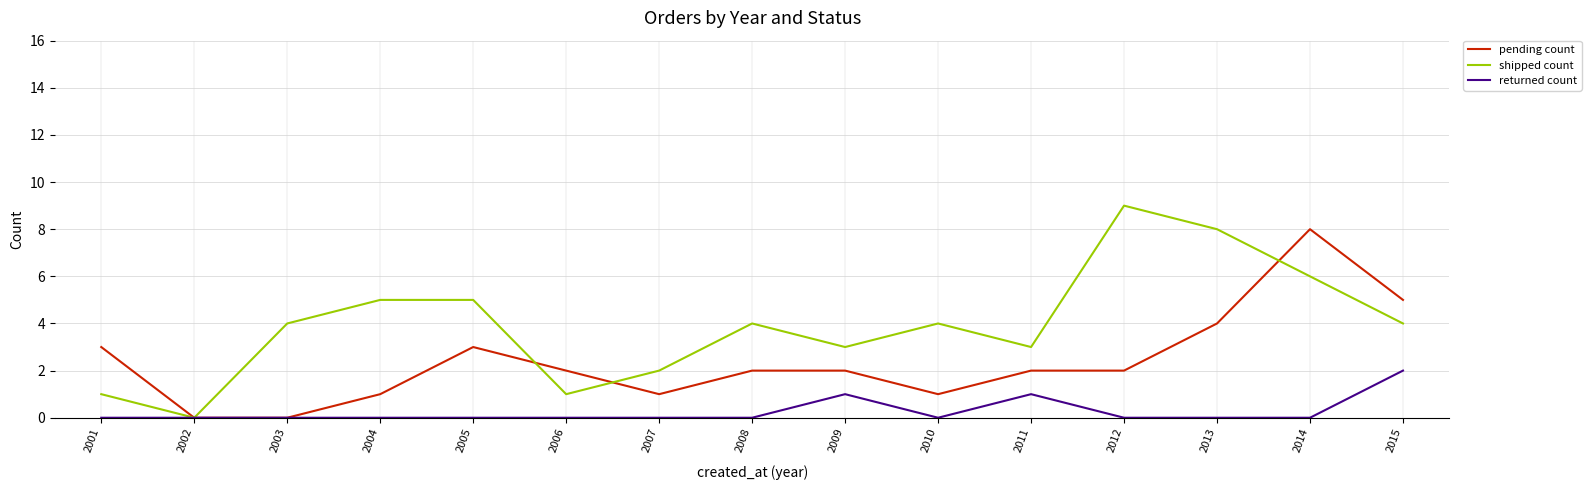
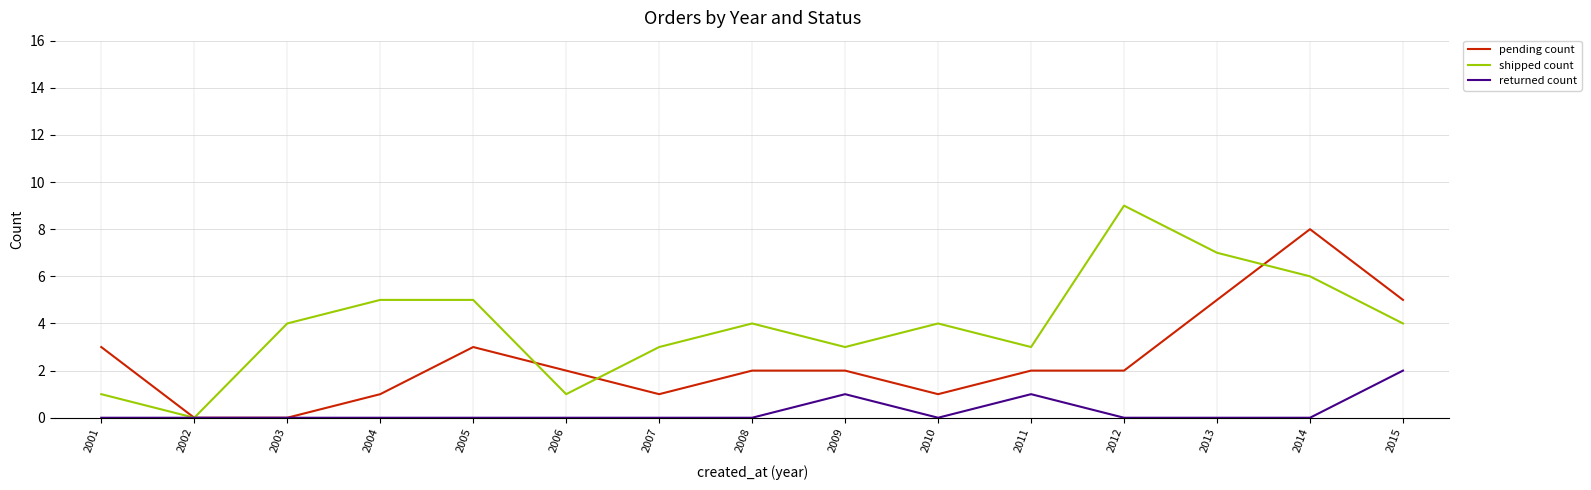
  {
    "pending count": {
      "2001": 3,
      "2004": 1,
      "2005": 3,
      "2006": 2,
      "2007": 1,
      "2008": 2,
      "2009": 2,
      "2010": 1,
      "2011": 2,
      "2012": 2,
-     "2013": 4,
+     "2013": 5,
      "2014": 8,
      "2015": 5
    },
    "shipped count": {
      "2001": 1,
      "2003": 4,
      "2004": 5,
      "2005": 5,
      "2006": 1,
-     "2007": 2,
+     "2007": 3,
      "2008": 4,
      "2009": 3,
      "2010": 4,
      "2011": 3,
      "2012": 9,
-     "2013": 8,
+     "2013": 7,
      "2014": 6,
      "2015": 4
    },
    "returned count": {
      "2001": 0,
      "2004": 0,
      "2005": 0,
      "2006": 0,
      "2007": 0,
      "2008": 0,
      "2009": 1,
      "2010": 0,
      "2011": 1,
      "2012": 0,
      "2013": 0,
      "2014": 0,
      "2015": 2
    }
  }
